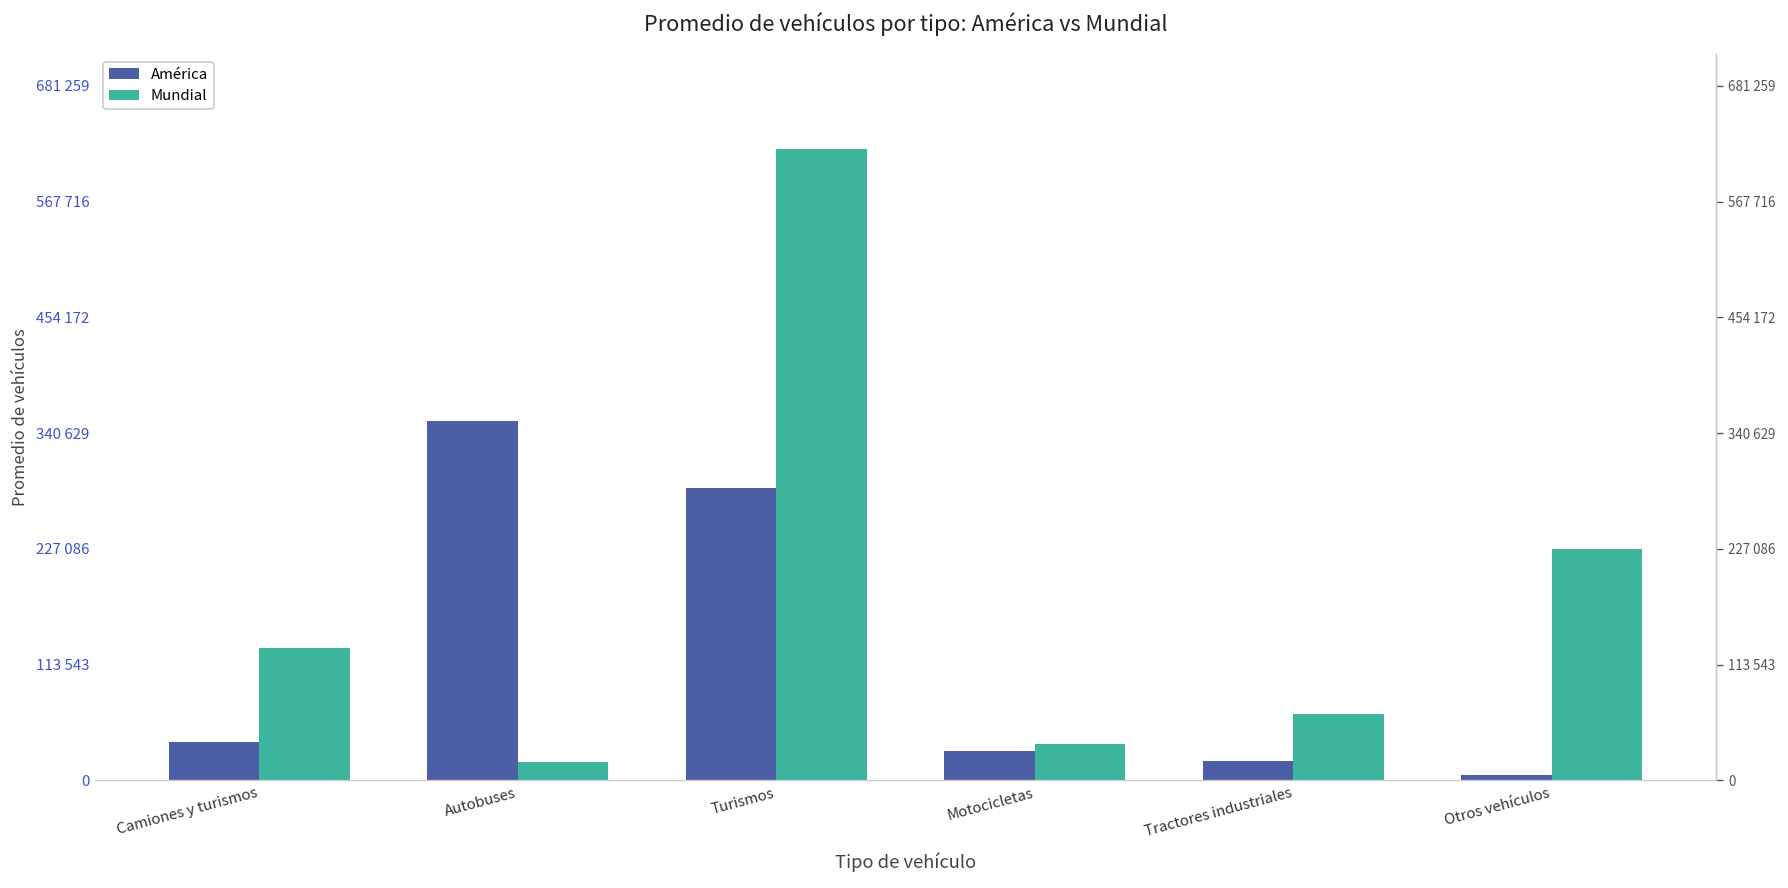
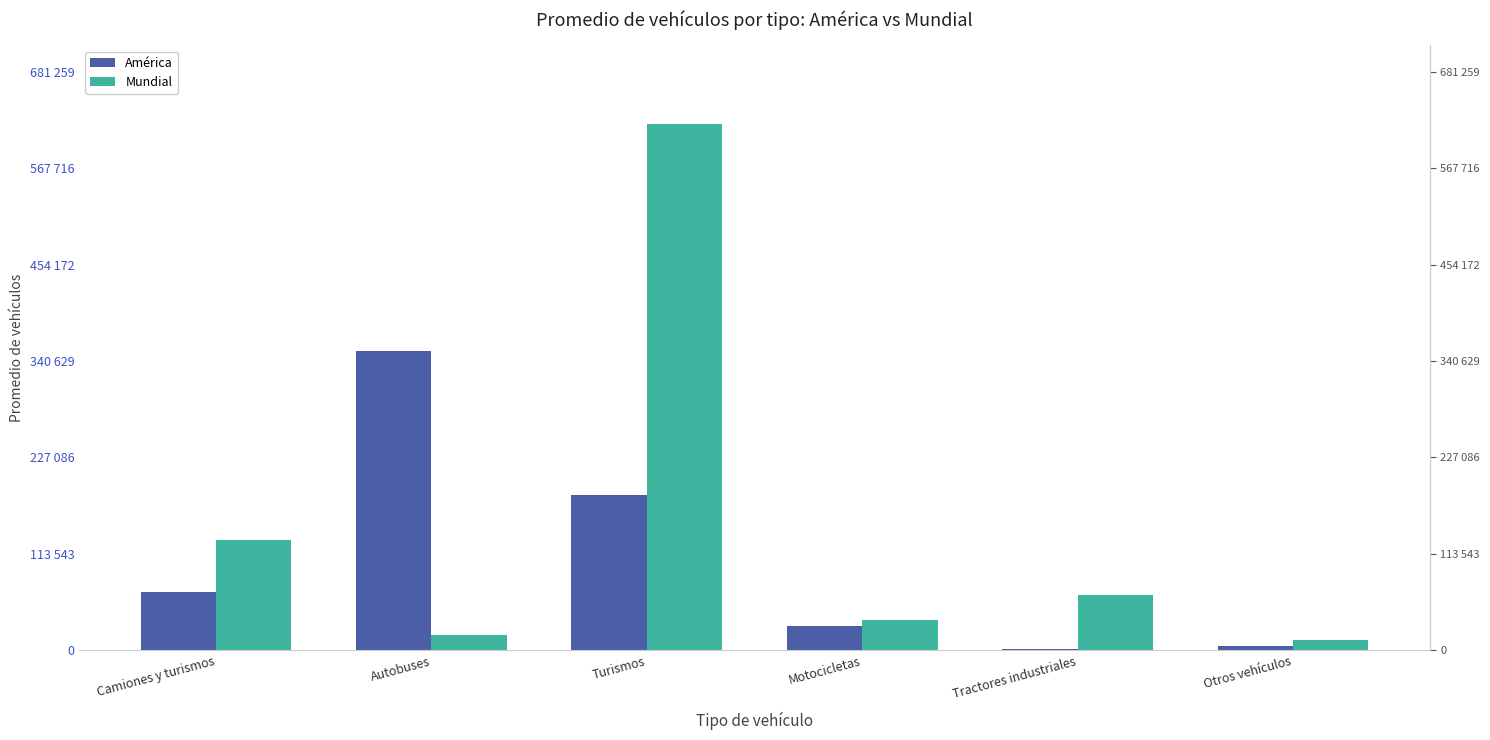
  {
    "América": {
-     "Camiones y turismos": 40000,
+     "Camiones y turismos": 70000,
      "Autobuses": 350000,
-     "Turismos": 290000,
+     "Turismos": 180000,
      "Motocicletas": 30000,
-     "Tractores industriales": 20000,
+     "Tractores industriales": 0,
      "Otros vehículos": 10000
    },
    "Mundial": {
      "Camiones y turismos": 130000,
      "Autobuses": 20000,
      "Turismos": 620000,
      "Motocicletas": 40000,
      "Tractores industriales": 60000,
-     "Otros vehículos": 230000
+     "Otros vehículos": 10000
    }
  }
